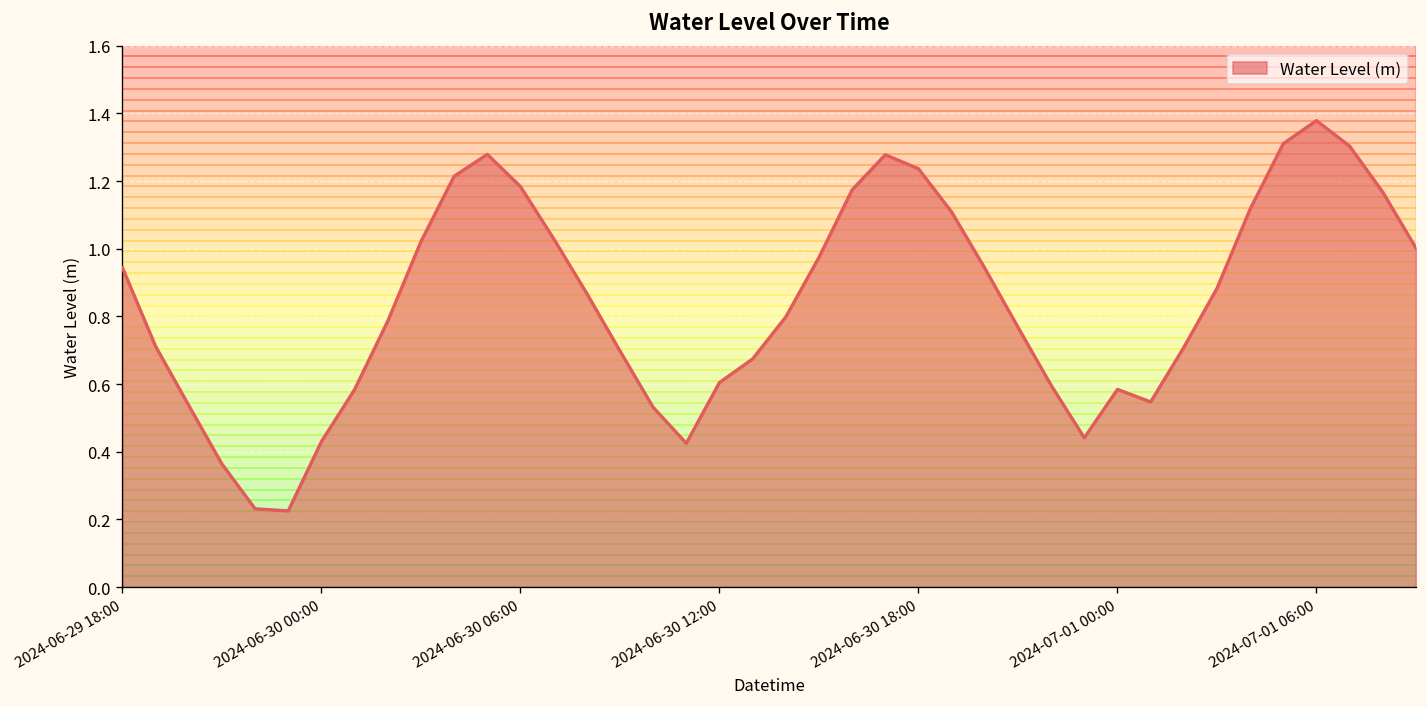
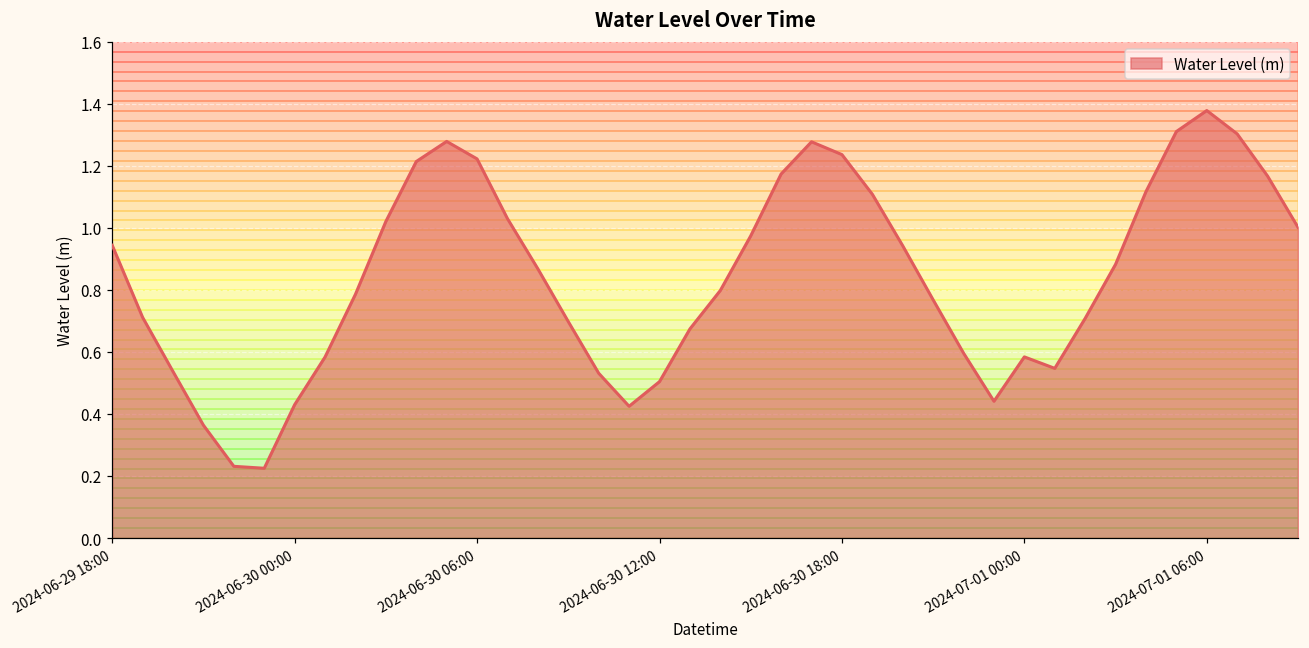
  {
    "2024-06-29 18:00": 0.94,
    "2024-06-30 00:00": 0.43,
-   "2024-06-30 06:00": 1.18,
-   "2024-06-30 12:00": 0.60,
+   "2024-06-30 06:00": 1.22,
+   "2024-06-30 12:00": 0.50,
    "2024-06-30 18:00": 1.24,
    "2024-07-01 00:00": 0.58,
    "2024-07-01 06:00": 1.38
  }
